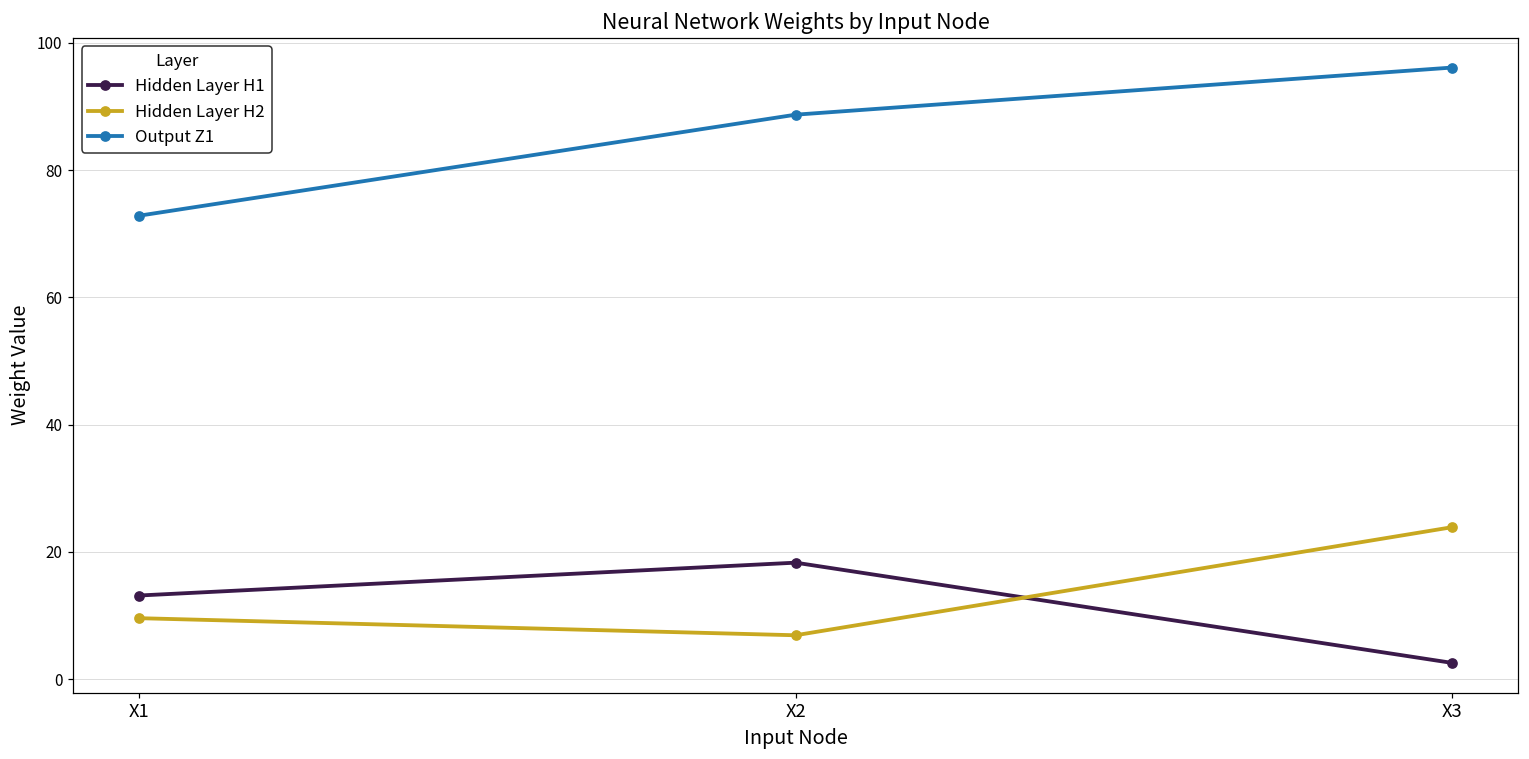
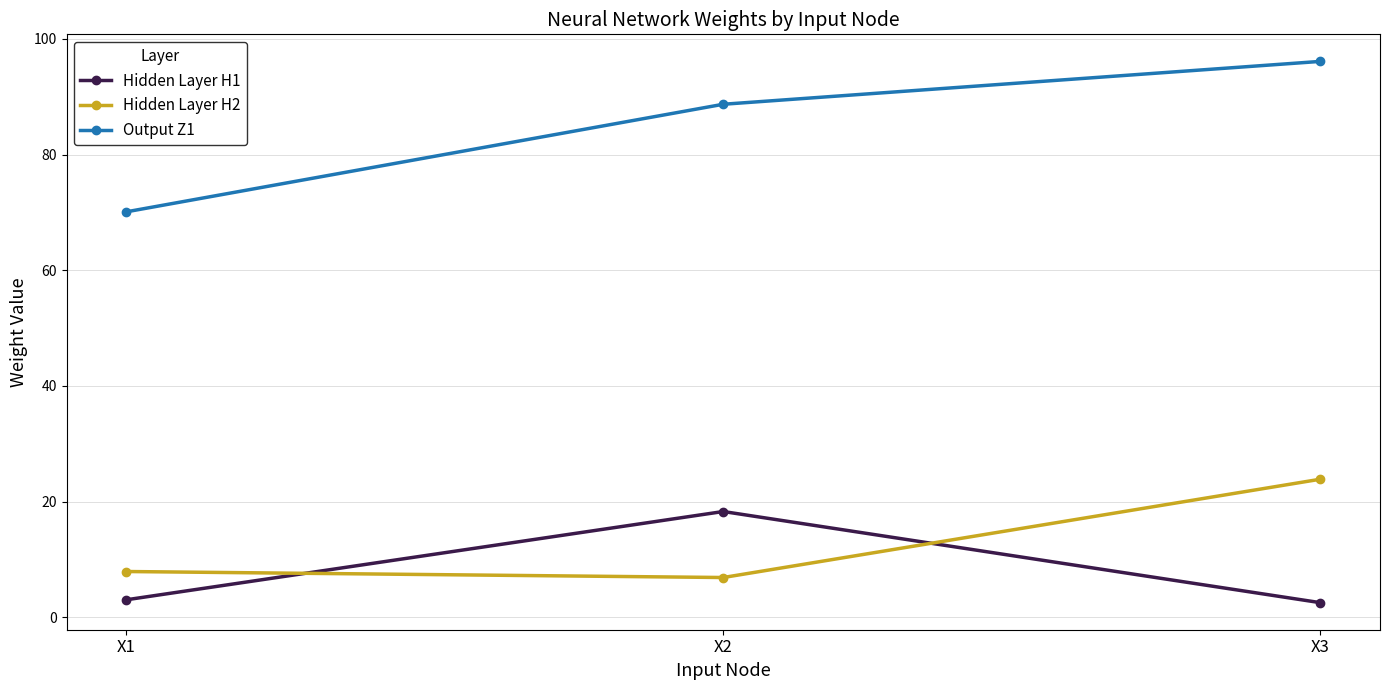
  {
    "Hidden Layer H1": {
-     "X1": 13,
+     "X1": 3,
      "X2": 18,
      "X3": 3
    },
    "Hidden Layer H2": {
-     "X1": 10,
+     "X1": 8,
      "X2": 7,
      "X3": 24
    },
    "Output Z1": {
-     "X1": 73,
+     "X1": 70,
      "X2": 89,
      "X3": 96
    }
  }
